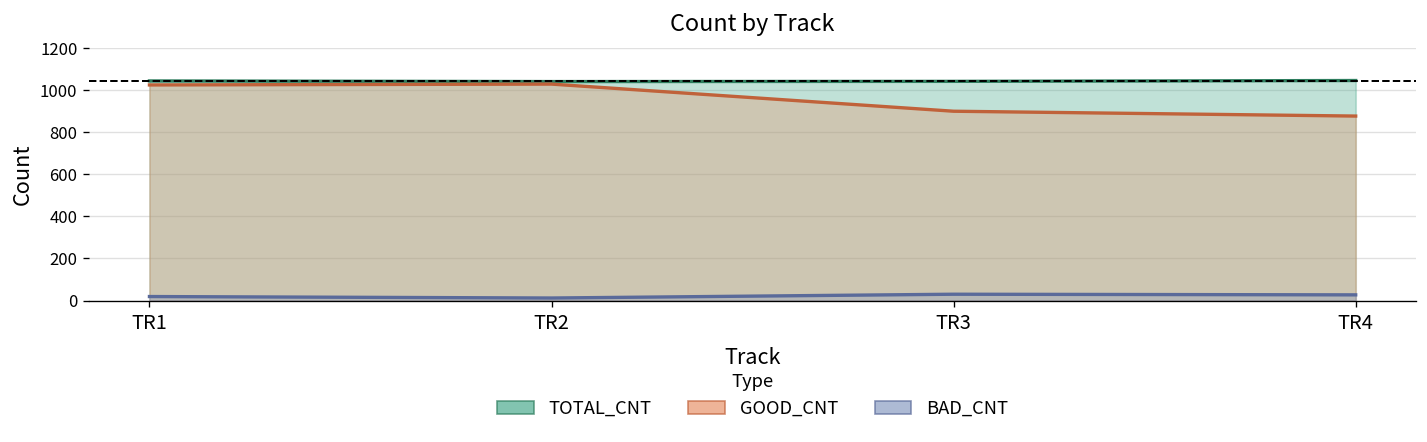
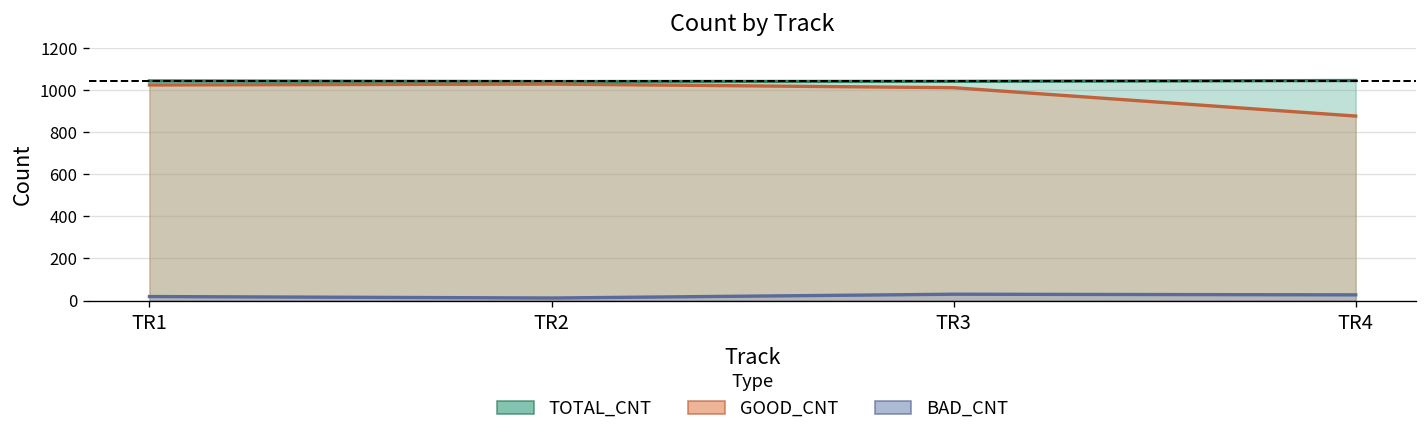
  {
    "GOOD_CNT": {
      "TR1": 1030,
-     "TR3": 900,
+     "TR3": 1010,
      "TR4": 880
    }
  }
